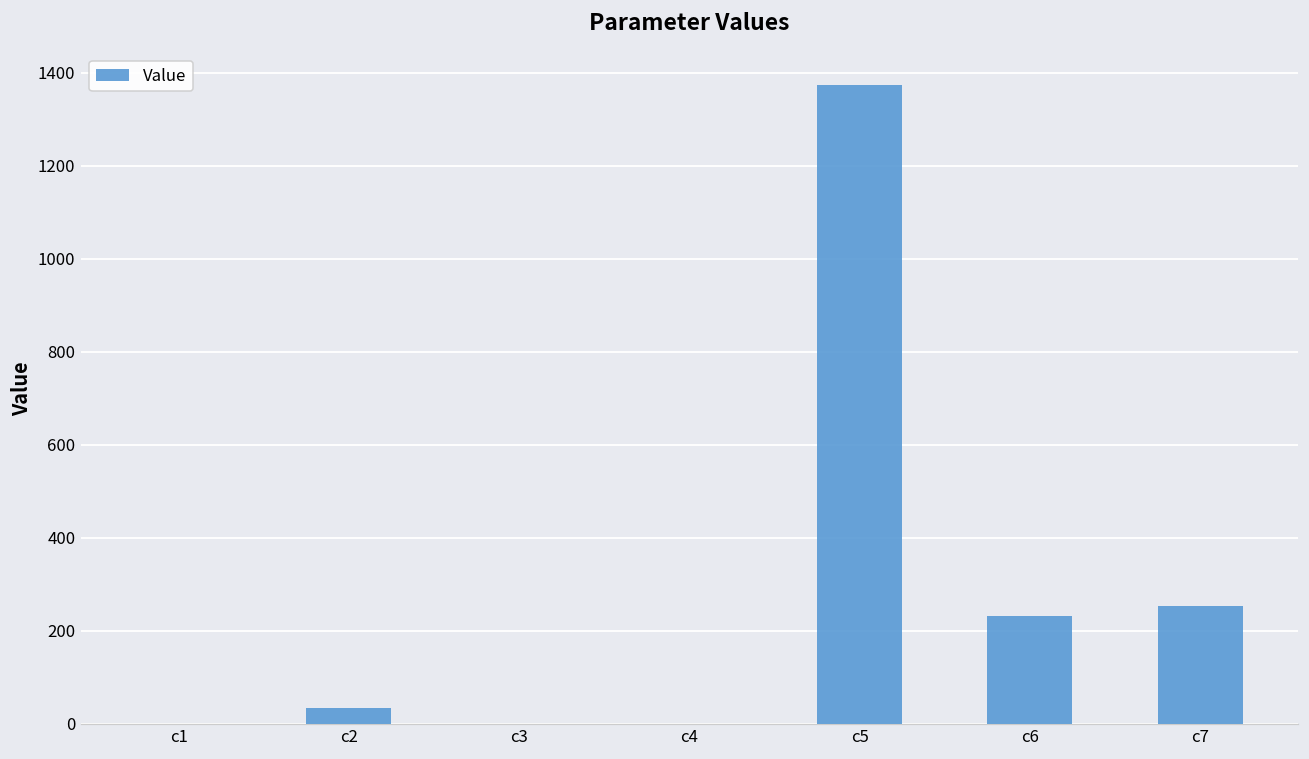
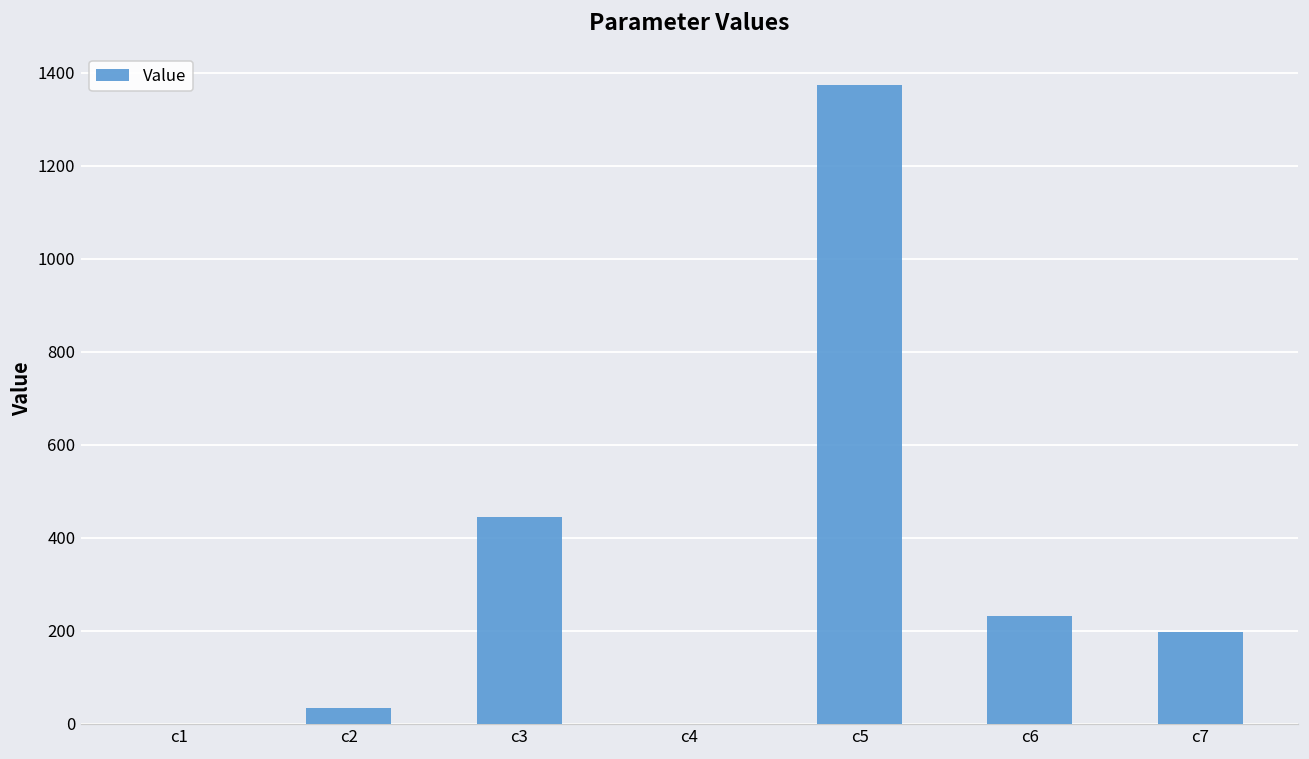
  {
    "c2": 30,
-   "c3": 0,
+   "c3": 440,
    "c5": 1370,
    "c6": 230,
-   "c7": 250
+   "c7": 200
  }
